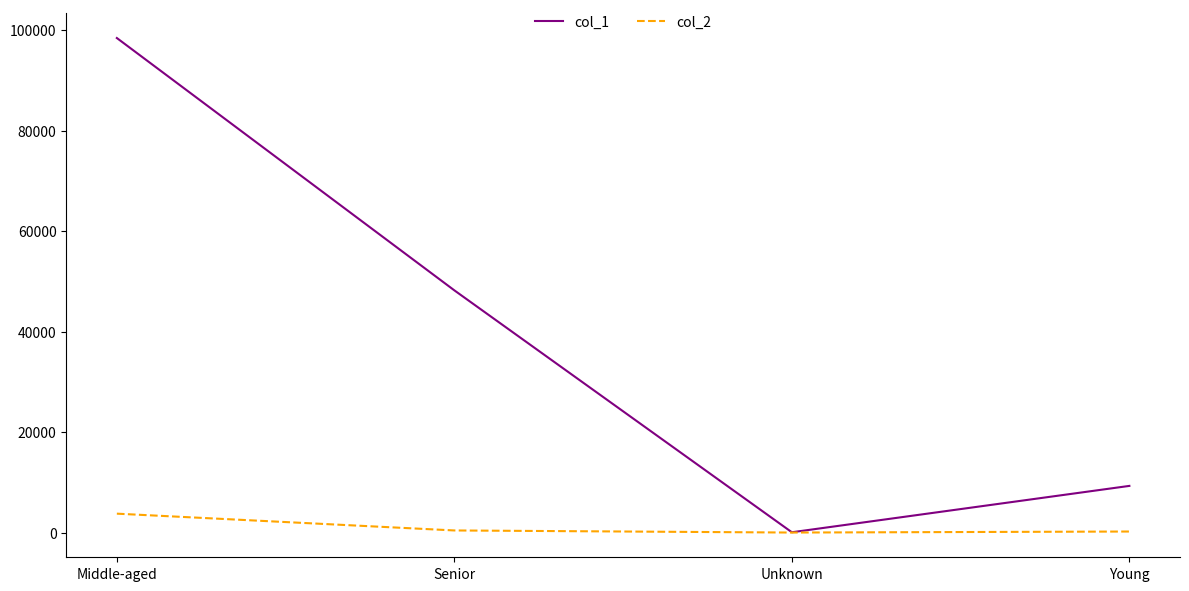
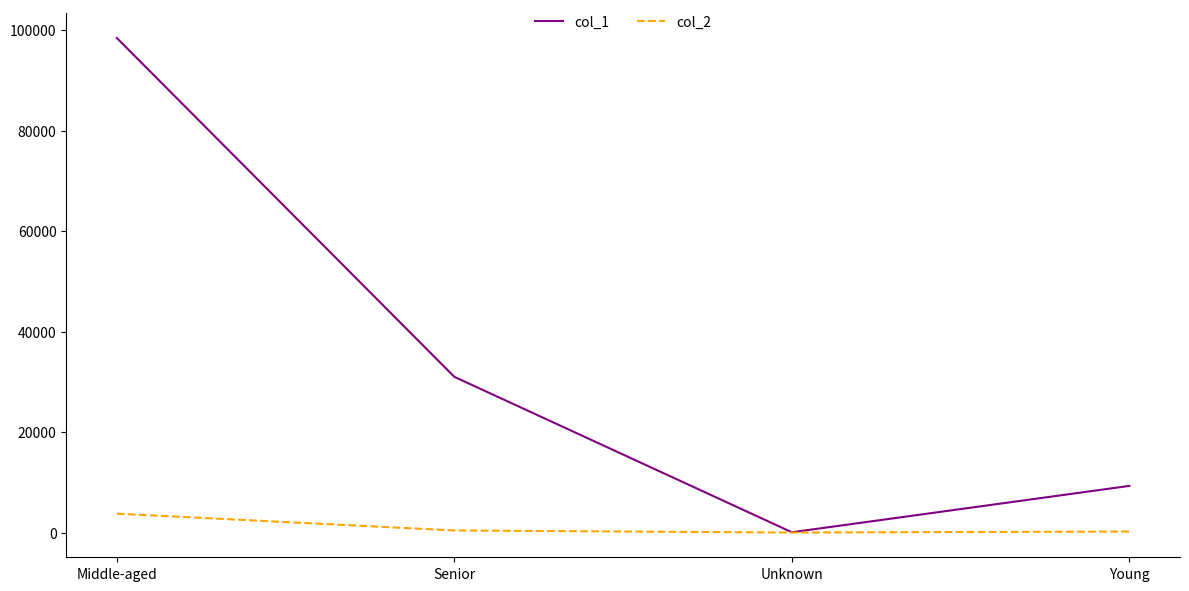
  {
    "col_1": {
      "Middle-aged": 98000,
-     "Senior": 48000,
+     "Senior": 31000,
      "Young": 9000
    },
    "col_2": {
      "Middle-aged": 4000,
      "Senior": 0,
      "Young": 0
    }
  }
